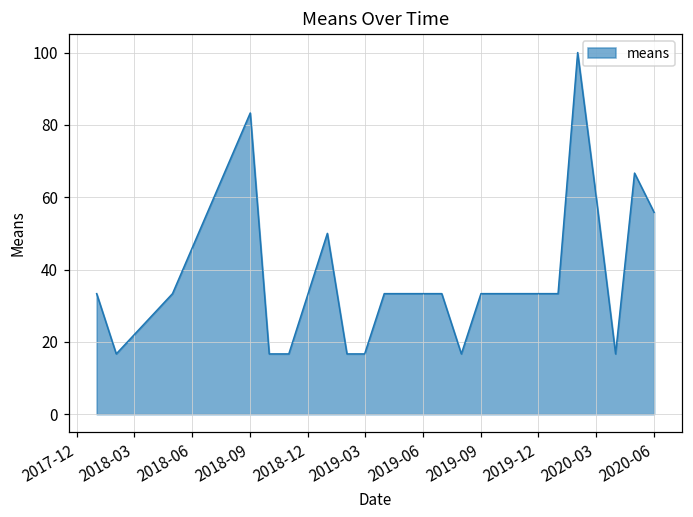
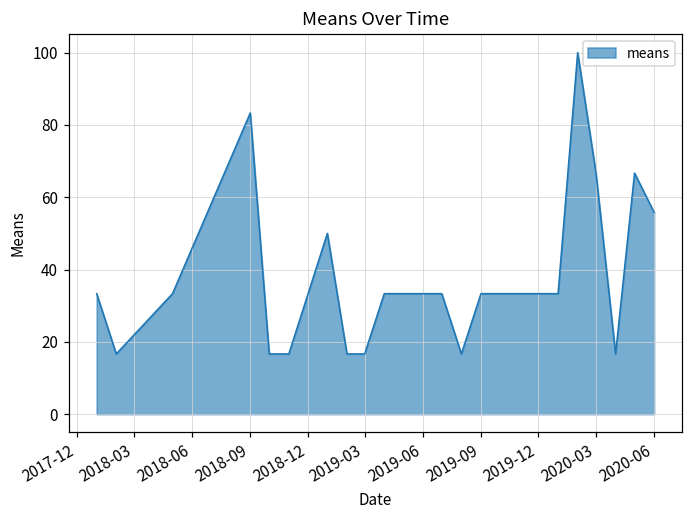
  {
    "2018-09": 83,
    "2019-03": 17,
    "2019-06": 33,
    "2019-09": 33,
-   "2020-03": 60,
+   "2020-03": 67,
    "2020-06": 56
  }
